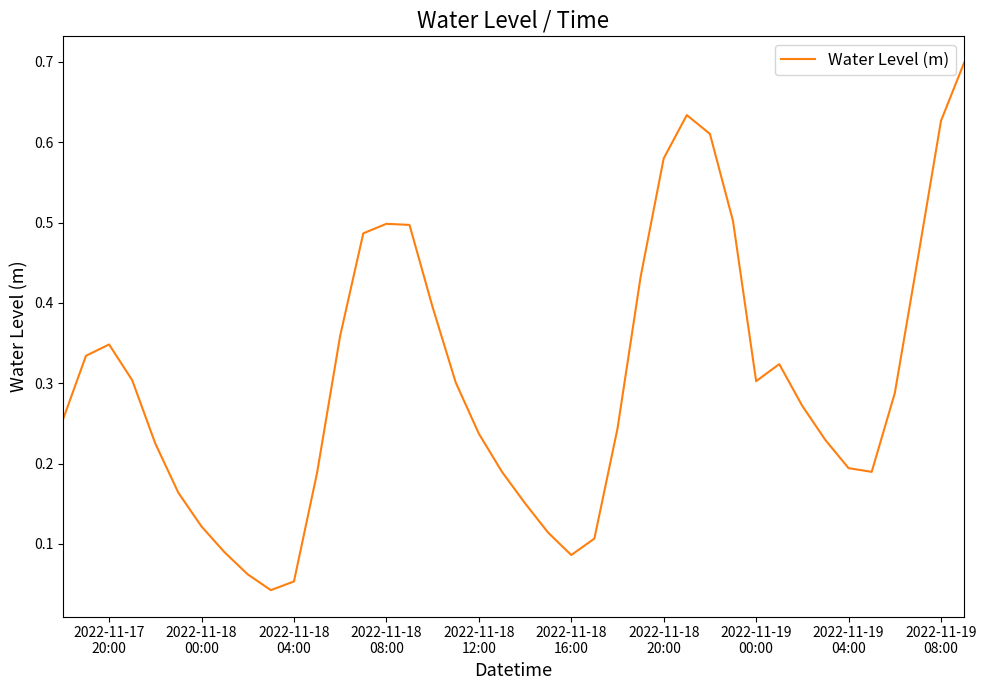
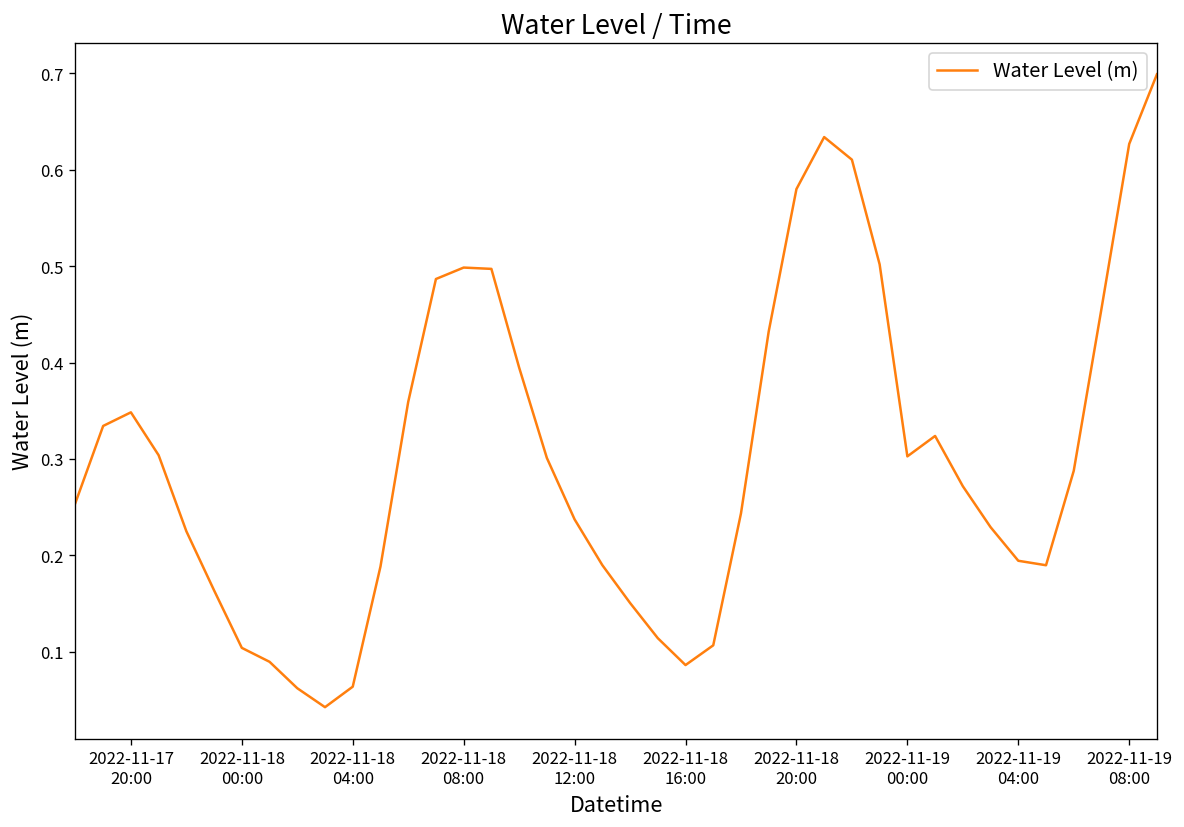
  {
    "2022-11-17 20:00": 0.35,
-   "2022-11-18 00:00": 0.12,
-   "2022-11-18 04:00": 0.05,
+   "2022-11-18 00:00": 0.10,
+   "2022-11-18 04:00": 0.06,
    "2022-11-18 08:00": 0.50,
    "2022-11-18 12:00": 0.24,
    "2022-11-18 16:00": 0.09,
    "2022-11-18 20:00": 0.58,
    "2022-11-19 00:00": 0.30,
    "2022-11-19 04:00": 0.19,
    "2022-11-19 08:00": 0.63
  }
